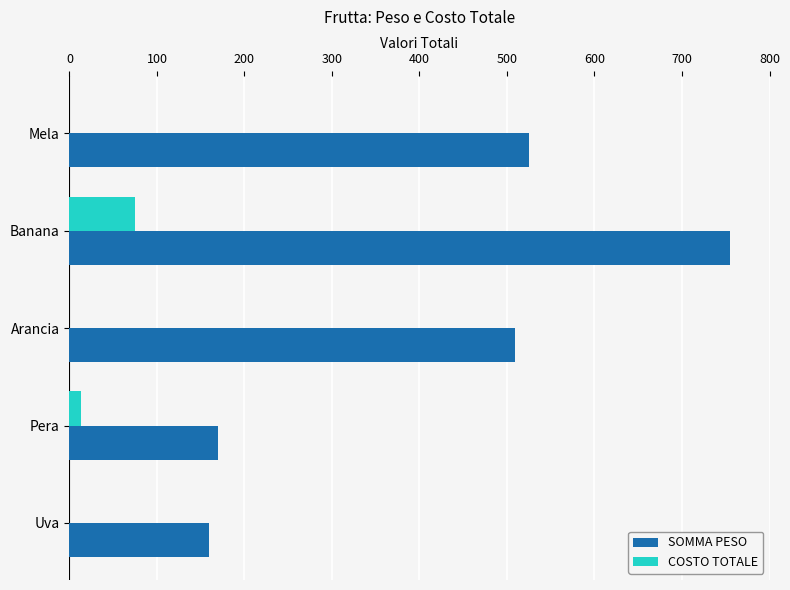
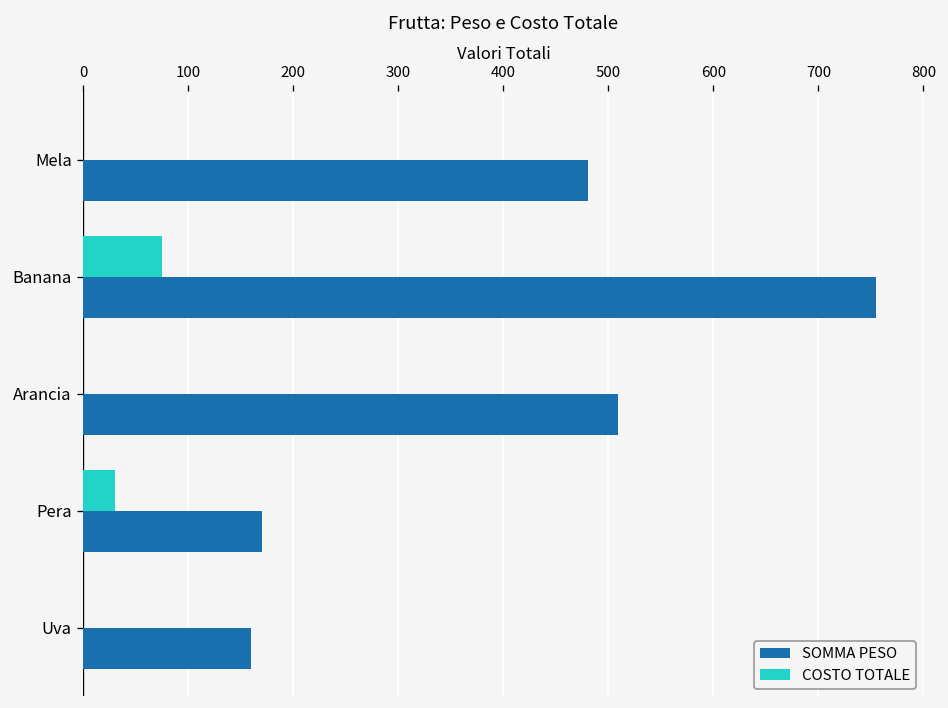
  {
    "SOMMA PESO": {
-     "Mela": 530,
+     "Mela": 480,
      "Banana": 760,
      "Arancia": 510,
      "Pera": 170,
      "Uva": 160
    },
    "COSTO TOTALE": {
      "Mela": 0,
      "Banana": 80,
      "Arancia": 0,
-     "Pera": 10,
+     "Pera": 30,
      "Uva": 0
    }
  }
